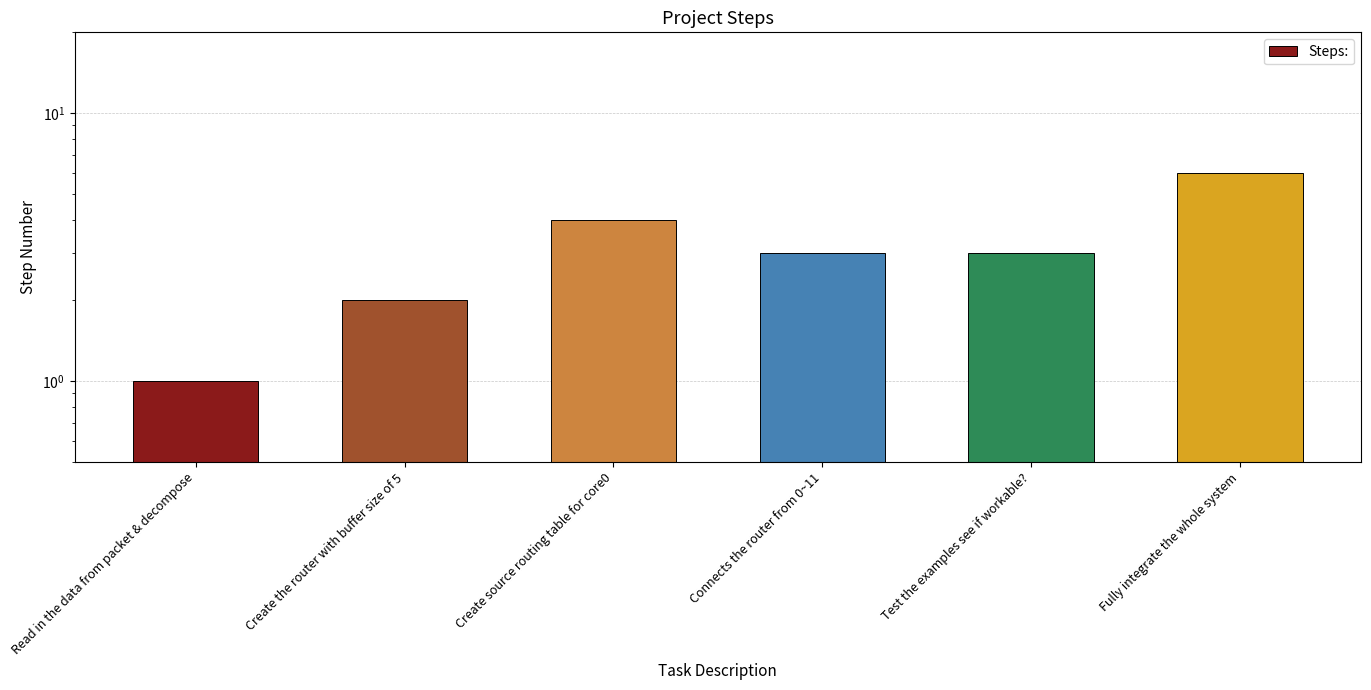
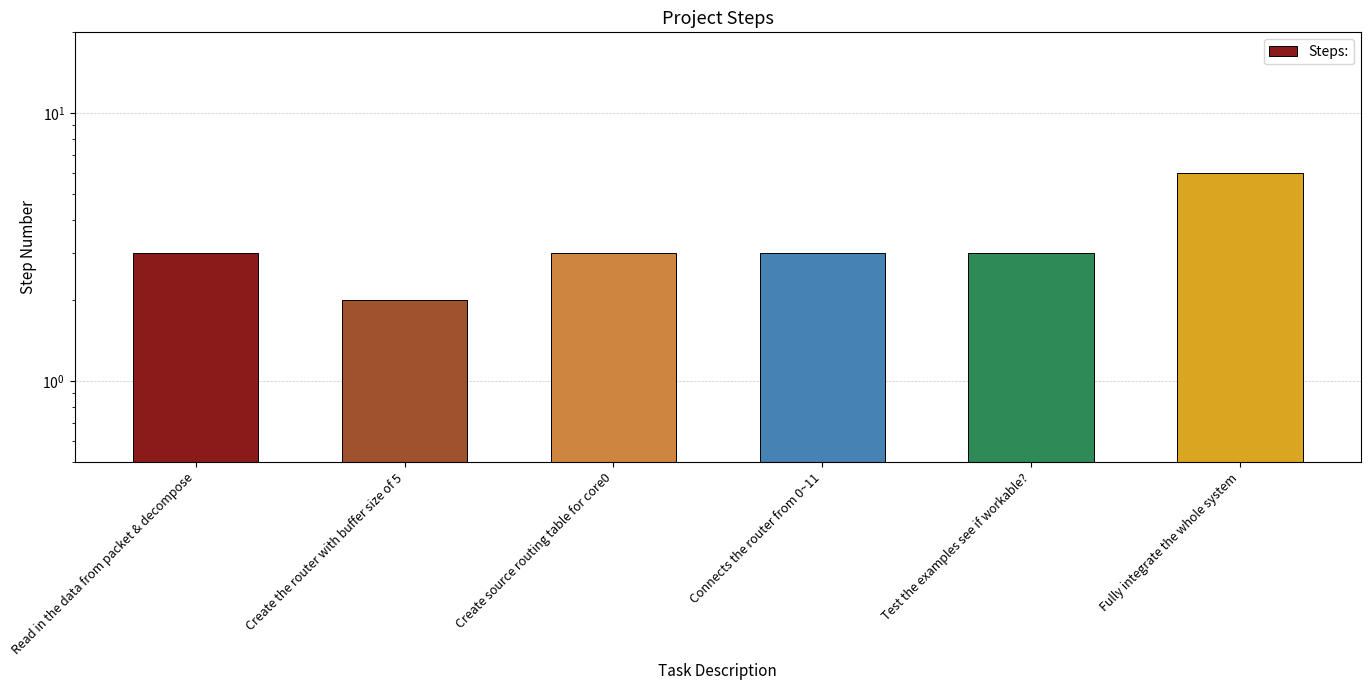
  {
-   "Read in the data from packet & decompose": 1,
+   "Read in the data from packet & decompose": 3,
    "Create the router with buffer size of 5": 2,
-   "Create source routing table for core0": 4,
+   "Create source routing table for core0": 3,
    "Connects the router from 0~11": 3,
    "Test the examples see if workable?": 3,
    "Fully integrate the whole system": 6
  }
